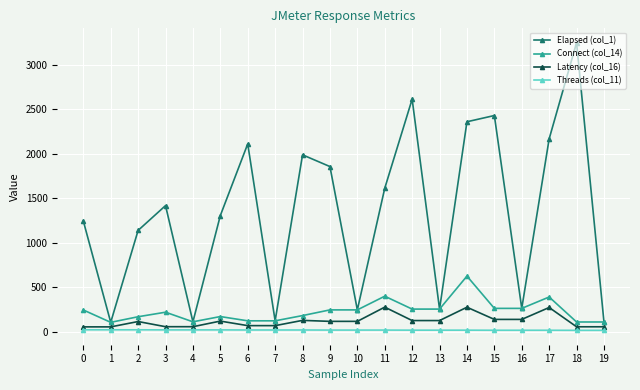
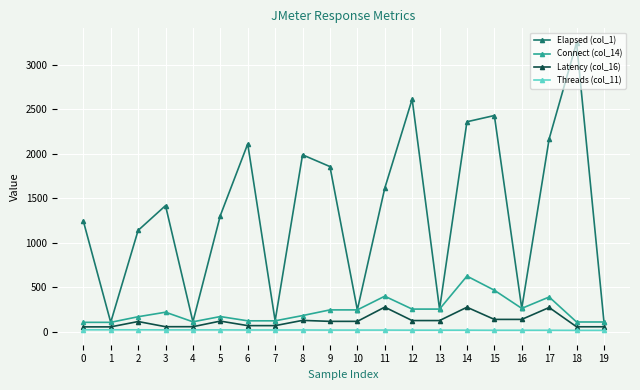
  {
    "Connect (col_14)": {
-     "0": 200,
+     "0": 100,
      "2": 200,
      "3": 200,
      "5": 200,
      "6": 100,
      "8": 200,
      "9": 200,
      "11": 400,
      "12": 300,
      "14": 600,
-     "15": 300,
+     "15": 500,
      "17": 400,
      "18": 100
    },
    "Threads (col_11)": {
      "0": 0,
      "1": 0,
      "2": 0,
      "3": 0,
      "4": 0,
      "5": 0,
      "6": 0,
      "7": 0,
      "8": 0,
      "9": 0,
      "10": 0,
      "11": 0,
      "12": 0,
      "13": 0,
      "14": 0,
      "15": 0,
      "16": 0,
      "17": 0,
      "18": 0,
      "19": 0
    }
  }
